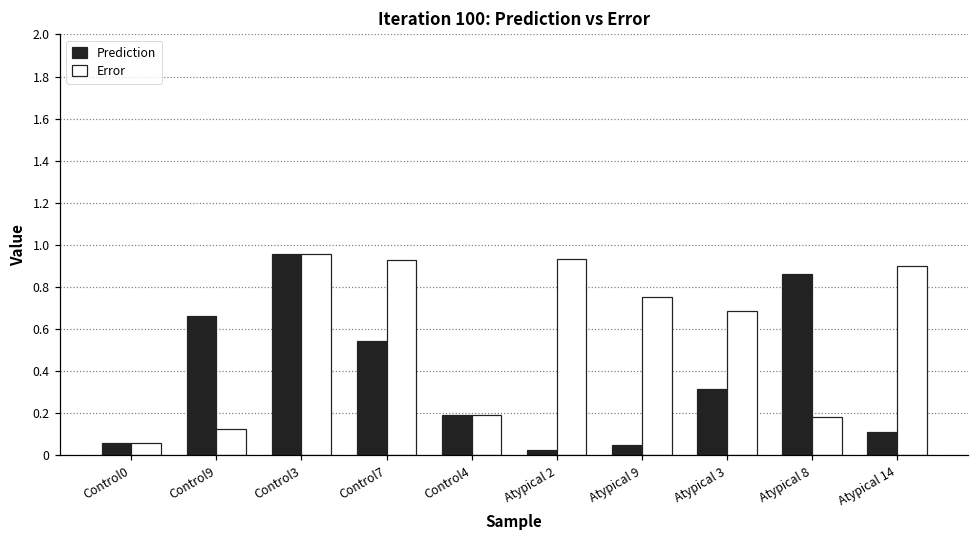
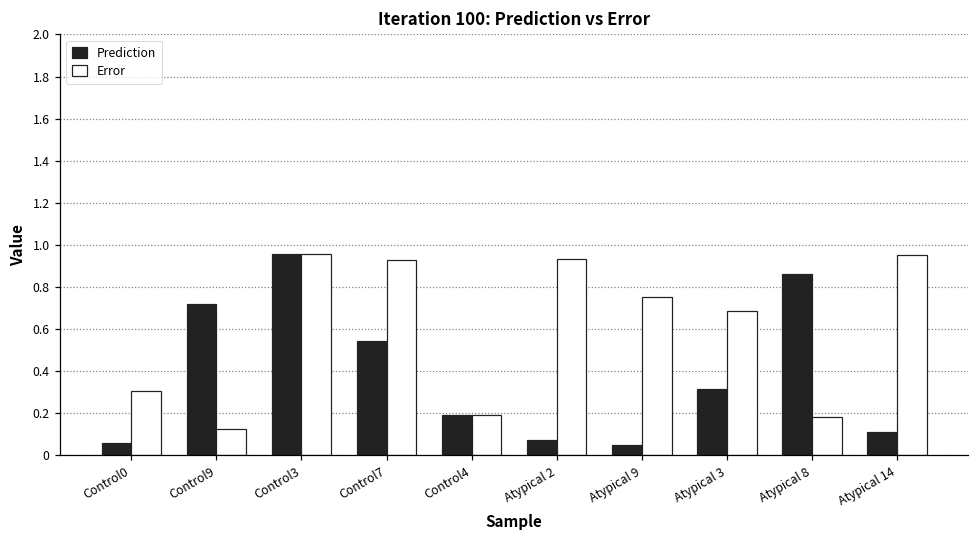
  {
    "Prediction": {
      "Control0": 0.06,
-     "Control9": 0.66,
+     "Control9": 0.72,
      "Control3": 0.96,
      "Control7": 0.54,
      "Control4": 0.19,
-     "Atypical 2": 0.02,
+     "Atypical 2": 0.07,
      "Atypical 9": 0.05,
      "Atypical 3": 0.31,
      "Atypical 8": 0.86,
      "Atypical 14": 0.11
    },
    "Error": {
-     "Control0": 0.06,
+     "Control0": 0.30,
      "Control9": 0.12,
      "Control3": 0.96,
      "Control7": 0.93,
      "Control4": 0.19,
      "Atypical 2": 0.93,
      "Atypical 9": 0.75,
      "Atypical 3": 0.69,
      "Atypical 8": 0.18,
-     "Atypical 14": 0.90
+     "Atypical 14": 0.95
    }
  }
